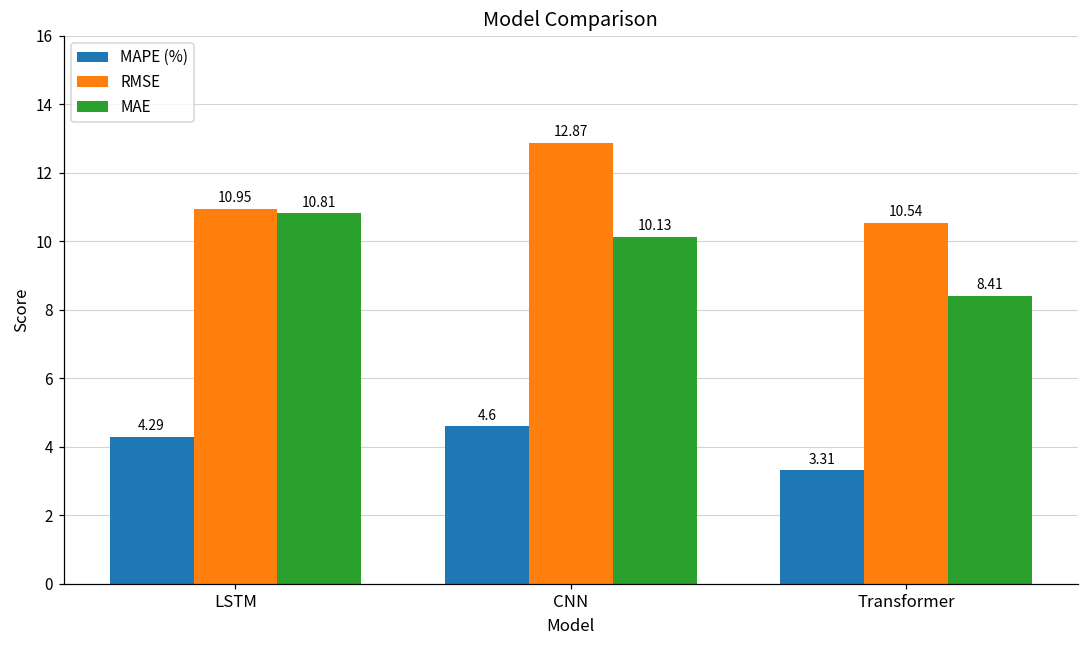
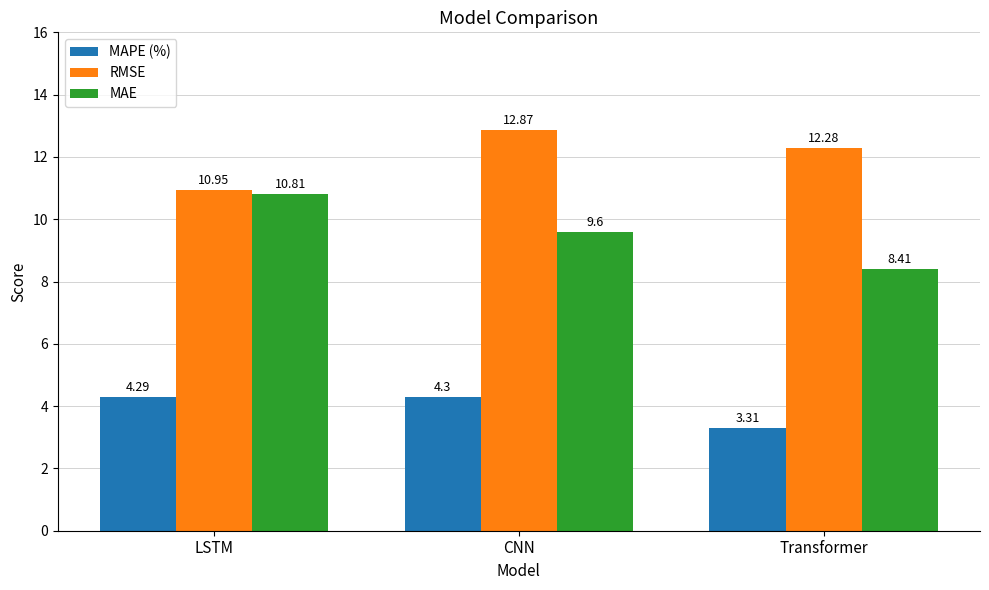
  {
    "MAPE (%)": {
      "LSTM": 4.29,
-     "CNN": 4.6,
+     "CNN": 4.3,
      "Transformer": 3.31
    },
    "RMSE": {
      "LSTM": 10.95,
      "CNN": 12.87,
-     "Transformer": 10.54
+     "Transformer": 12.28
    },
    "MAE": {
      "LSTM": 10.81,
-     "CNN": 10.13,
+     "CNN": 9.6,
      "Transformer": 8.41
    }
  }
